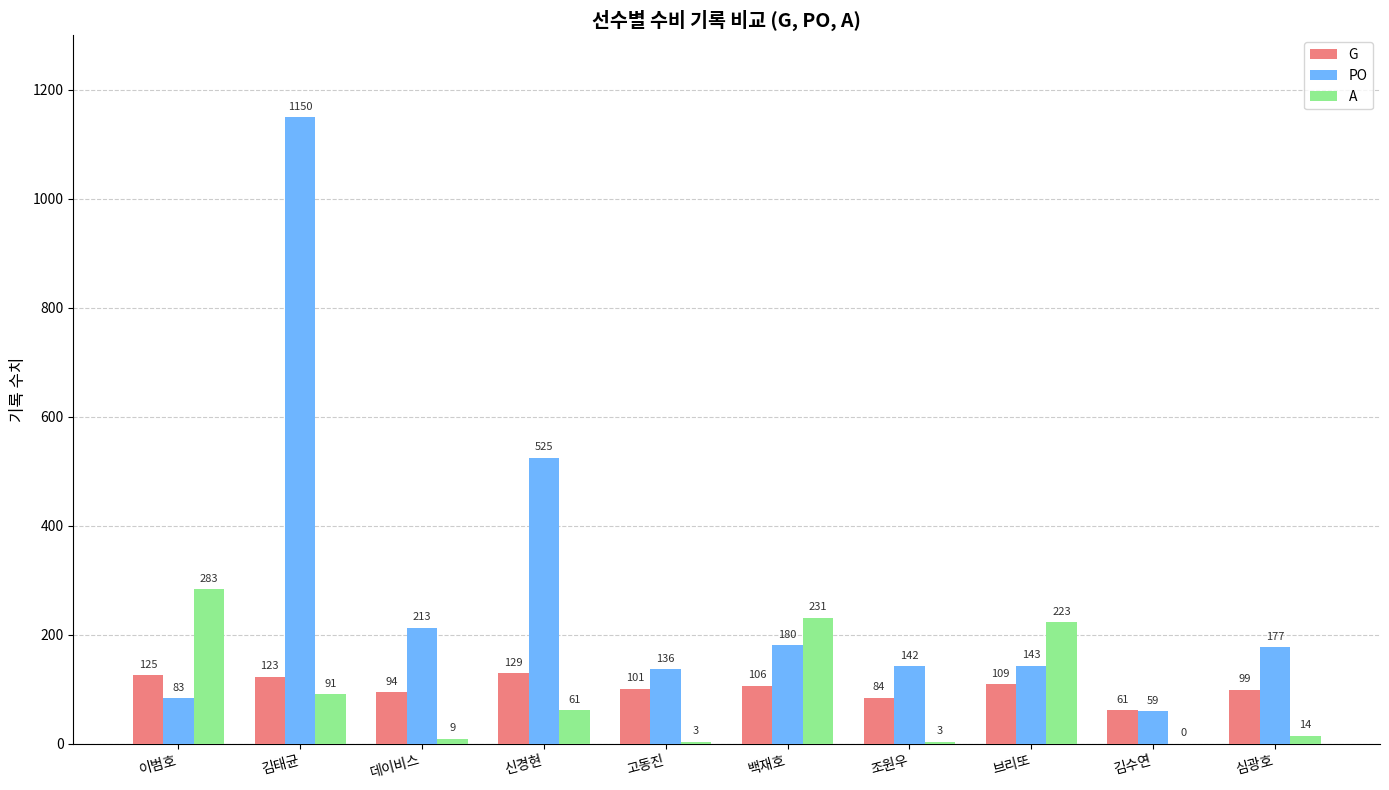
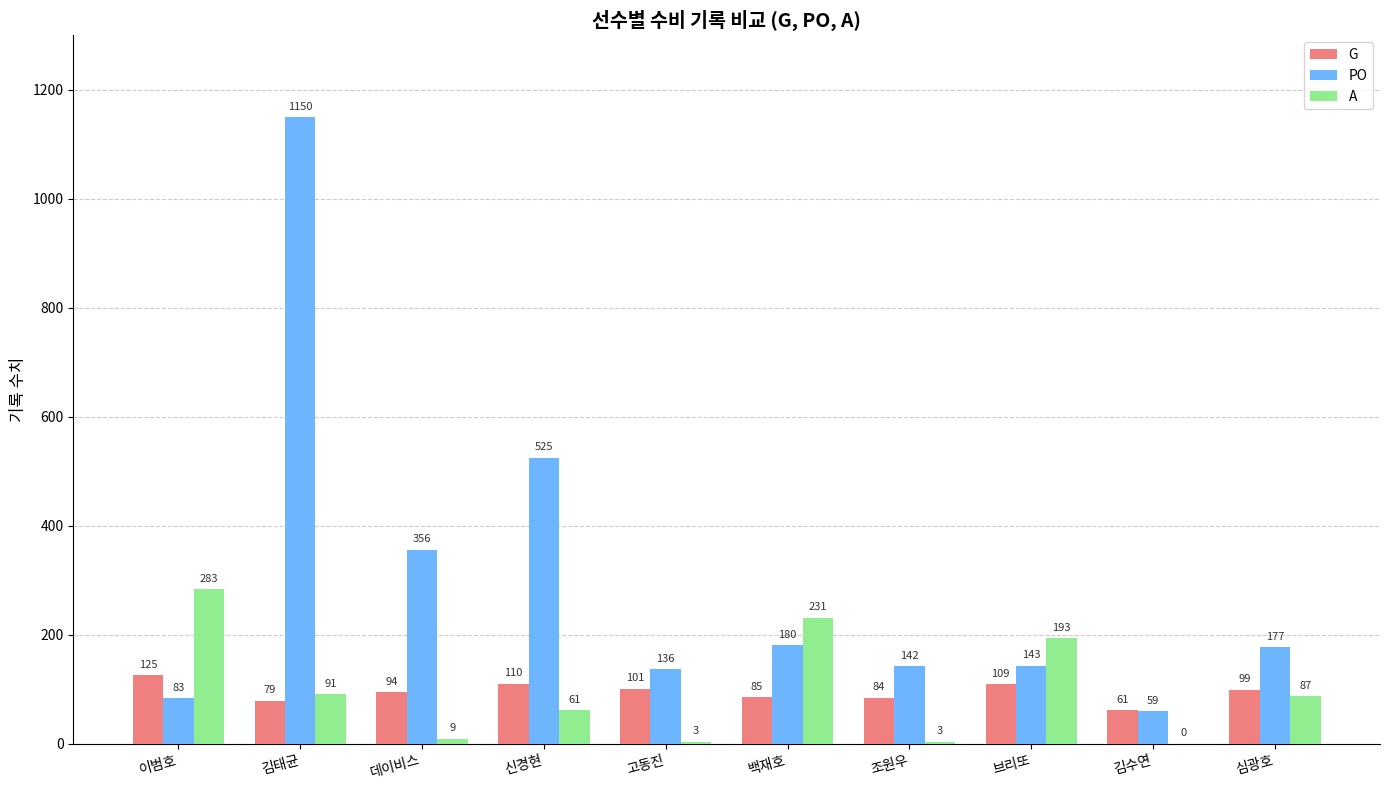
  {
    "G": {
      "이범호": 125,
-     "김태균": 123,
+     "김태균": 79,
      "데이비스": 94,
-     "신경현": 129,
+     "신경현": 110,
      "고동진": 101,
-     "백재호": 106,
+     "백재호": 85,
      "조원우": 84,
      "브리또": 109,
      "김수연": 61,
      "심광호": 99
    },
    "PO": {
      "이범호": 83,
      "김태균": 1150,
-     "데이비스": 213,
+     "데이비스": 356,
      "신경현": 525,
      "고동진": 136,
      "백재호": 180,
      "조원우": 142,
      "브리또": 143,
      "김수연": 59,
      "심광호": 177
    },
    "A": {
      "이범호": 283,
      "김태균": 91,
      "데이비스": 9,
      "신경현": 61,
      "고동진": 3,
      "백재호": 231,
      "조원우": 3,
-     "브리또": 223,
+     "브리또": 193,
      "김수연": 0,
-     "심광호": 14
+     "심광호": 87
    }
  }
